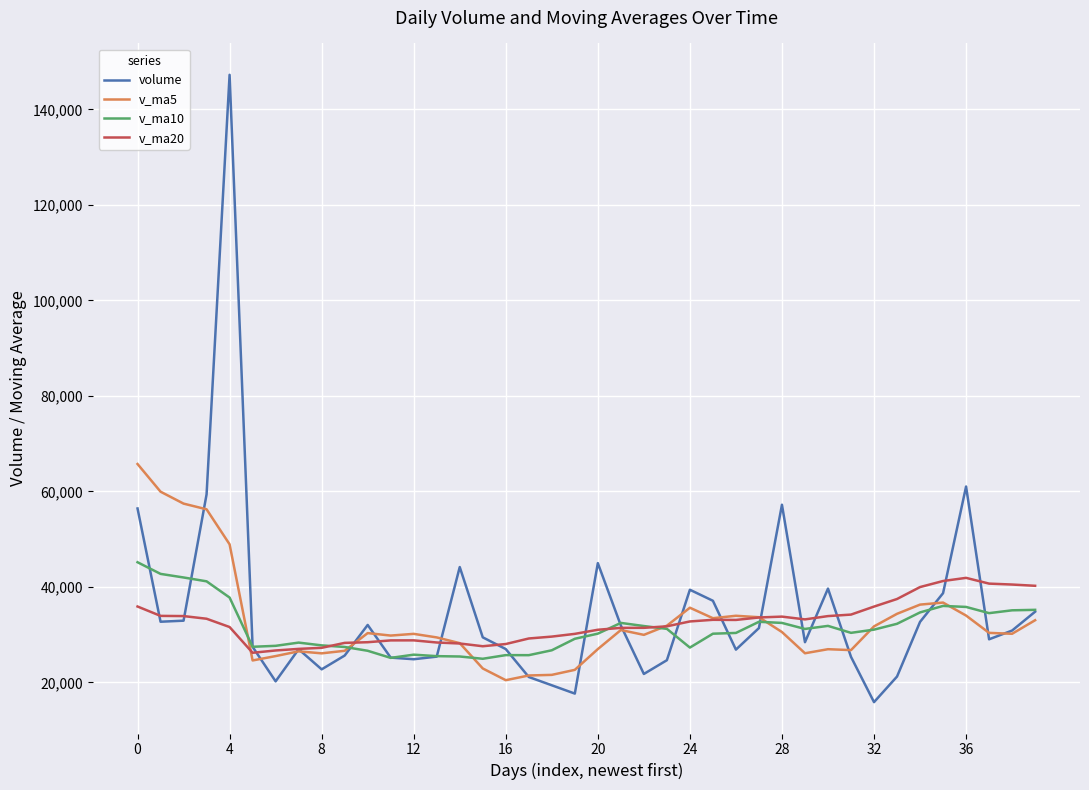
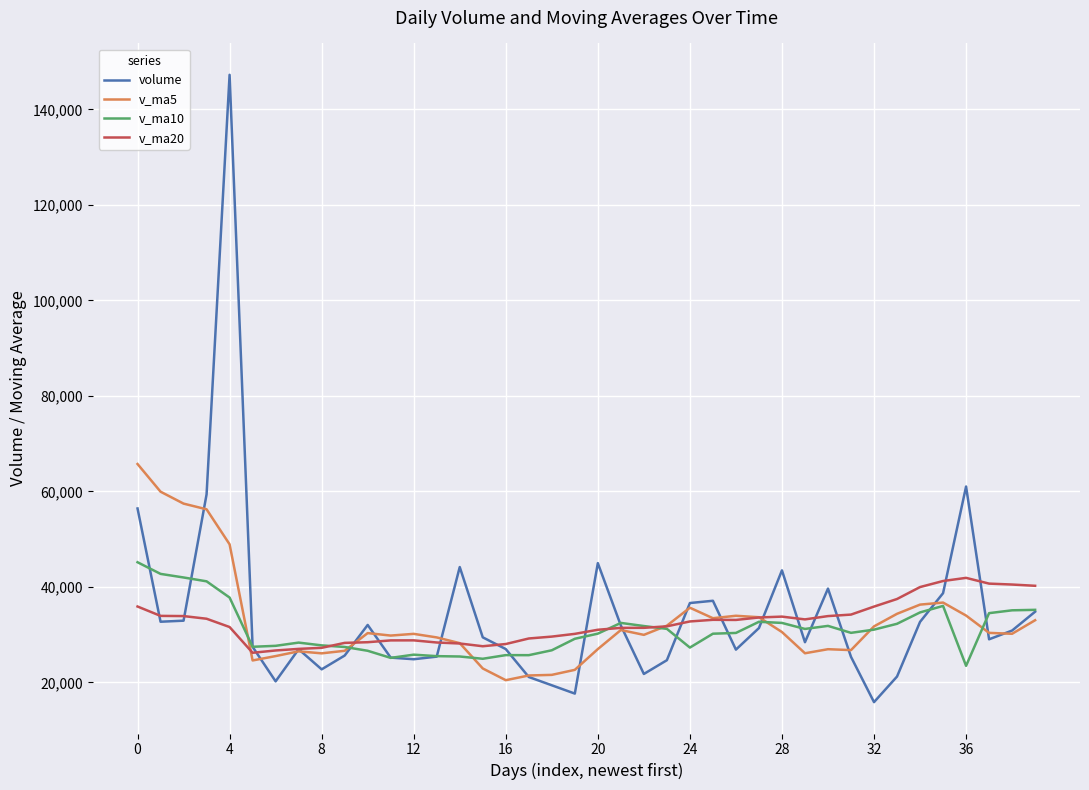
  {
    "volume": {
      "0": "56,000",
      "4": "147,000",
      "8": "23,000",
      "12": "25,000",
      "16": "27,000",
      "20": "45,000",
-     "24": "39,000",
-     "28": "57,000",
+     "24": "37,000",
+     "28": "43,000",
      "32": "16,000",
      "36": "61,000"
    },
    "v_ma10": {
      "0": "45,000",
      "4": "38,000",
      "12": "26,000",
      "16": "26,000",
      "20": "30,000",
      "24": "27,000",
      "28": "32,000",
      "32": "31,000",
-     "36": "36,000"
+     "36": "23,000"
    }
  }
